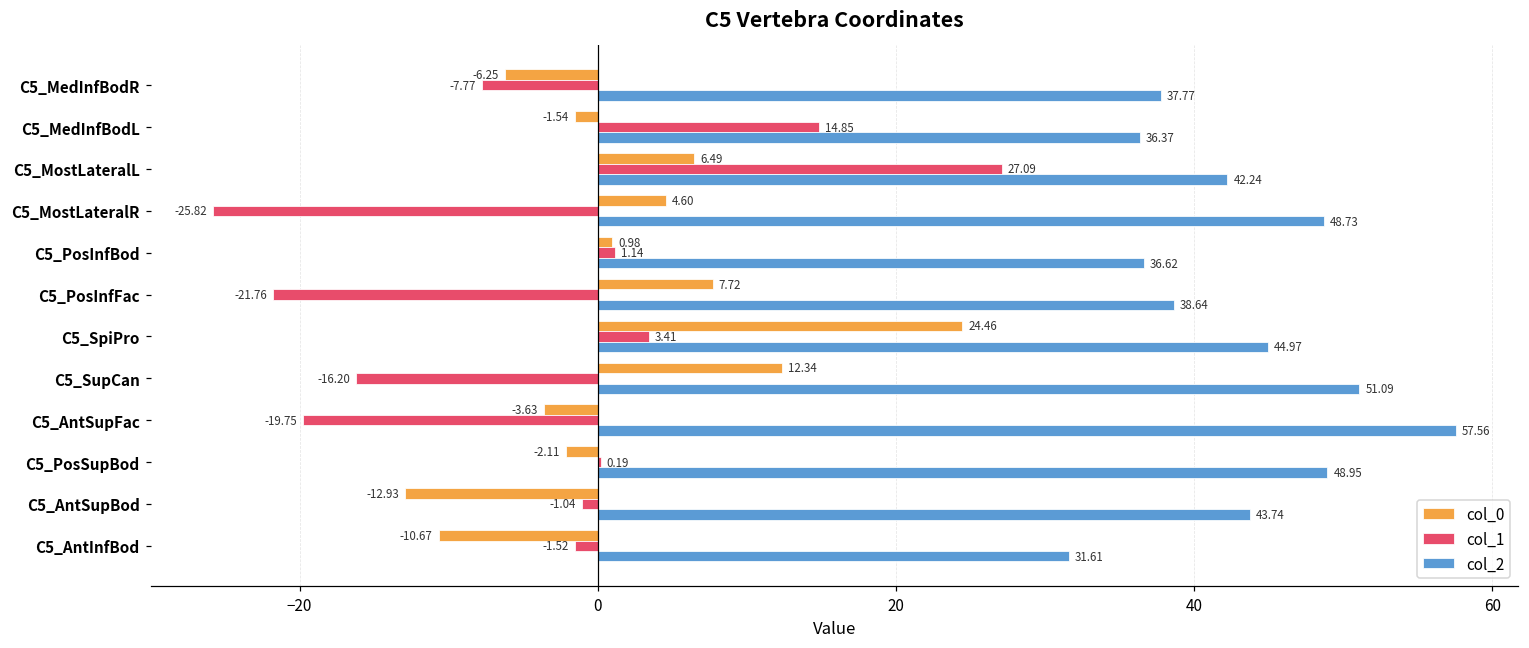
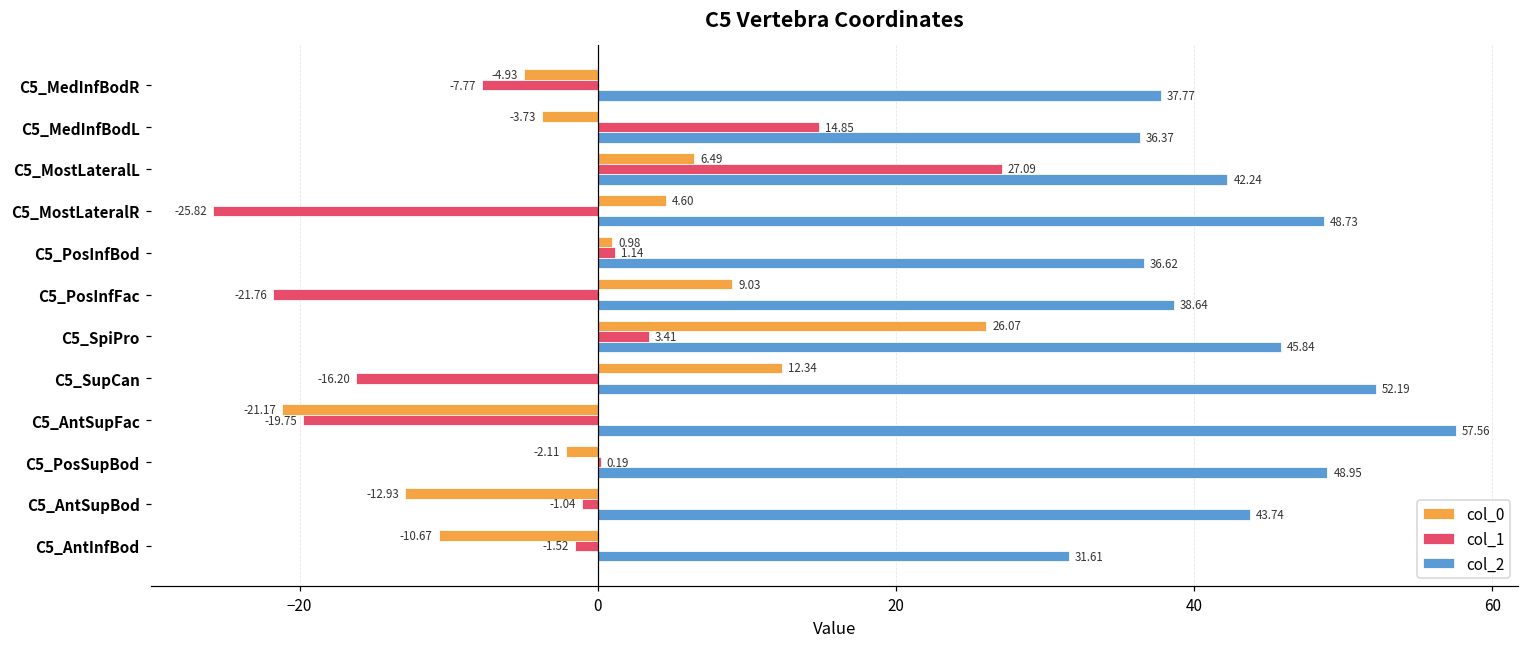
  {
    "col_0": {
-     "C5_MedInfBodR": -6.25,
-     "C5_MedInfBodL": -1.54,
+     "C5_MedInfBodR": -4.93,
+     "C5_MedInfBodL": -3.73,
      "C5_MostLateralL": 6.49,
      "C5_MostLateralR": 4.60,
      "C5_PosInfBod": 0.98,
-     "C5_PosInfFac": 7.72,
-     "C5_SpiPro": 24.46,
+     "C5_PosInfFac": 9.03,
+     "C5_SpiPro": 26.07,
      "C5_SupCan": 12.34,
-     "C5_AntSupFac": -3.63,
+     "C5_AntSupFac": -21.17,
      "C5_PosSupBod": -2.11,
      "C5_AntSupBod": -12.93,
      "C5_AntInfBod": -10.67
    },
    "col_1": {
      "C5_MedInfBodR": -7.77,
      "C5_MedInfBodL": 14.85,
      "C5_MostLateralL": 27.09,
      "C5_MostLateralR": -25.82,
      "C5_PosInfBod": 1.14,
      "C5_PosInfFac": -21.76,
      "C5_SpiPro": 3.41,
      "C5_SupCan": -16.20,
      "C5_AntSupFac": -19.75,
      "C5_PosSupBod": 0.19,
      "C5_AntSupBod": -1.04,
      "C5_AntInfBod": -1.52
    },
    "col_2": {
      "C5_MedInfBodR": 37.77,
      "C5_MedInfBodL": 36.37,
      "C5_MostLateralL": 42.24,
      "C5_MostLateralR": 48.73,
      "C5_PosInfBod": 36.62,
      "C5_PosInfFac": 38.64,
-     "C5_SpiPro": 44.97,
-     "C5_SupCan": 51.09,
+     "C5_SpiPro": 45.84,
+     "C5_SupCan": 52.19,
      "C5_AntSupFac": 57.56,
      "C5_PosSupBod": 48.95,
      "C5_AntSupBod": 43.74,
      "C5_AntInfBod": 31.61
    }
  }
